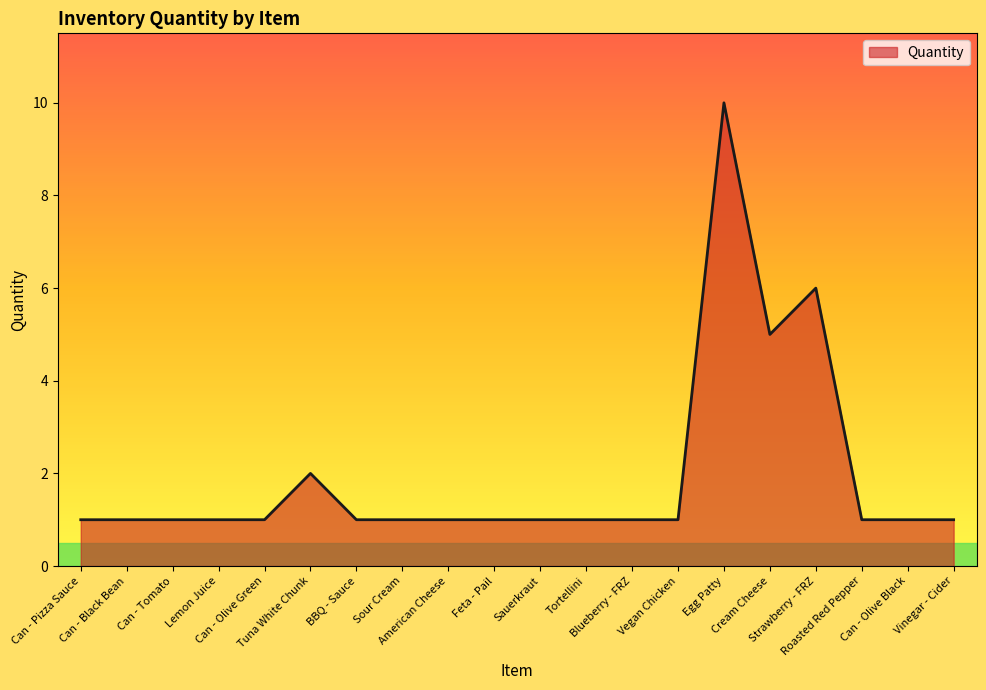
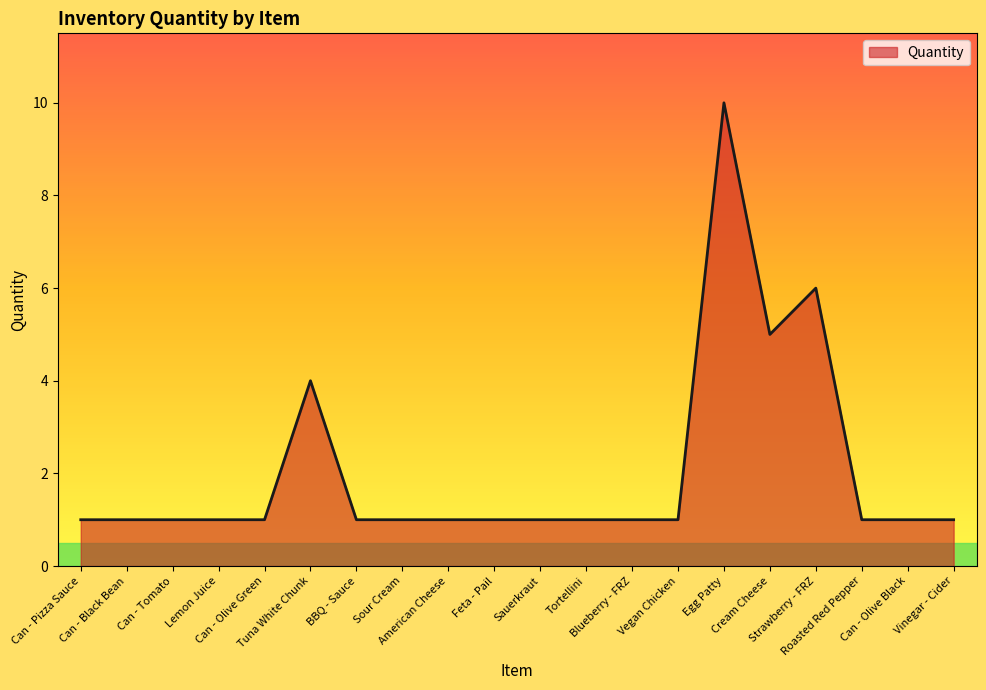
  {
    "Can - Pizza Sauce": 1,
    "Can - Black Bean": 1,
    "Can - Tomato": 1,
    "Lemon Juice": 1,
    "Can - Olive Green": 1,
-   "Tuna White Chunk": 2,
+   "Tuna White Chunk": 4,
    "BBQ - Sauce": 1,
    "Sour Cream": 1,
    "American Cheese": 1,
    "Feta - Pail": 1,
    "Sauerkraut": 1,
    "Tortellini": 1,
    "Blueberry - FRZ": 1,
    "Vegan Chicken": 1,
    "Egg Patty": 10,
    "Cream Cheese": 5,
    "Strawberry - FRZ": 6,
    "Roasted Red Pepper": 1,
    "Can - Olive Black": 1,
    "Vinegar - Cider": 1
  }
